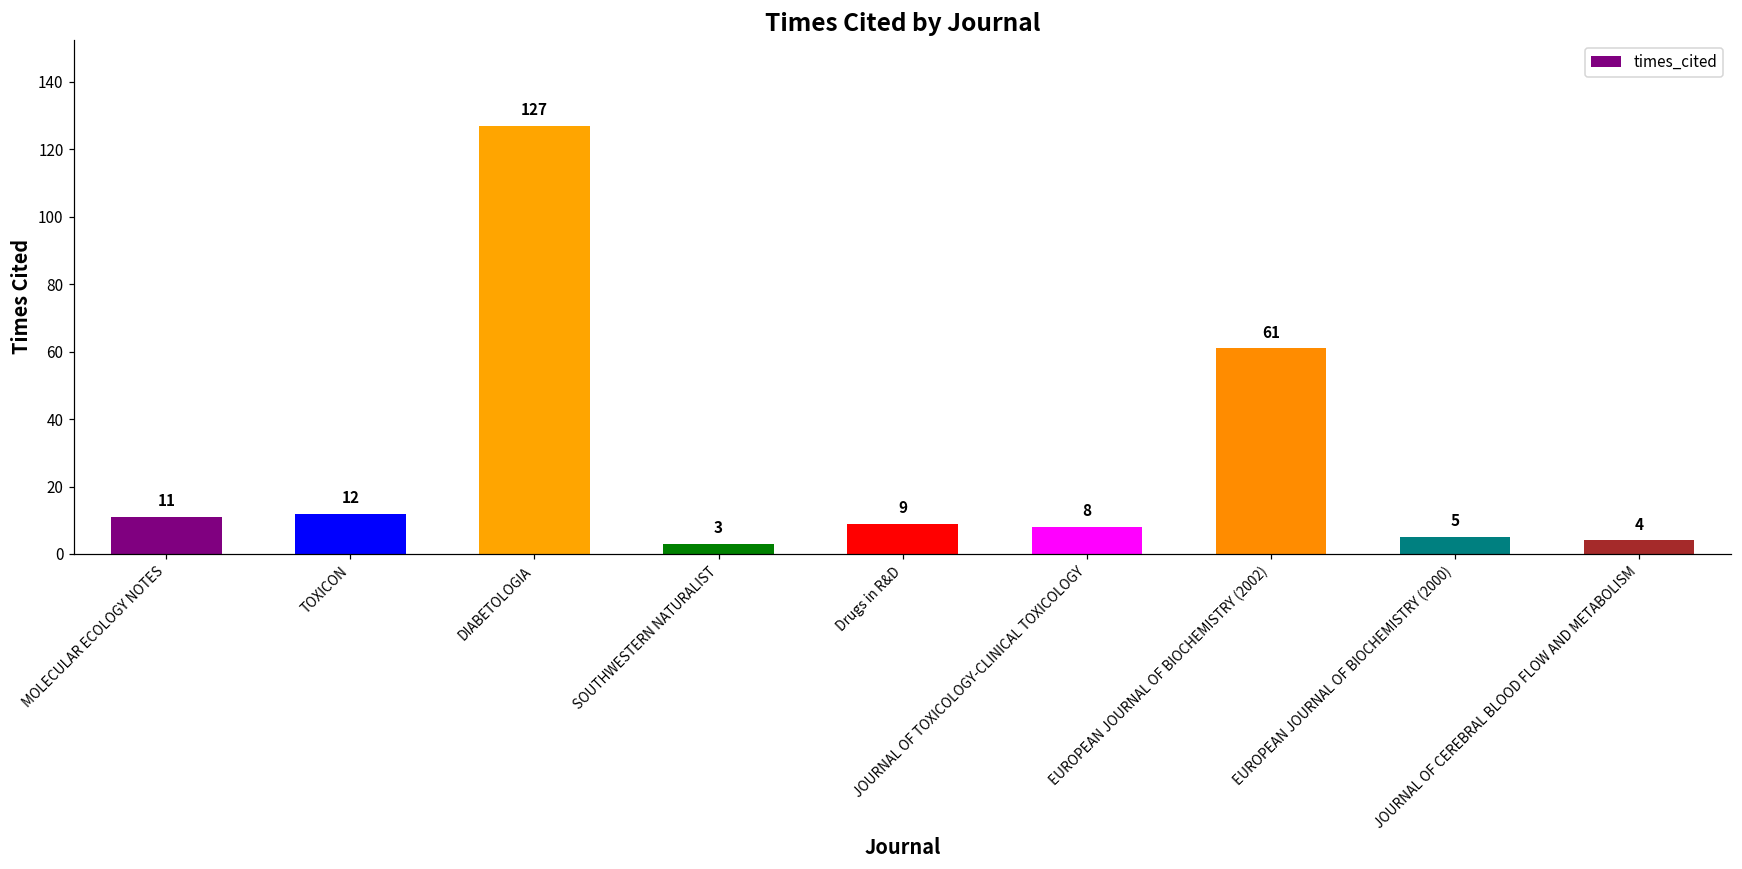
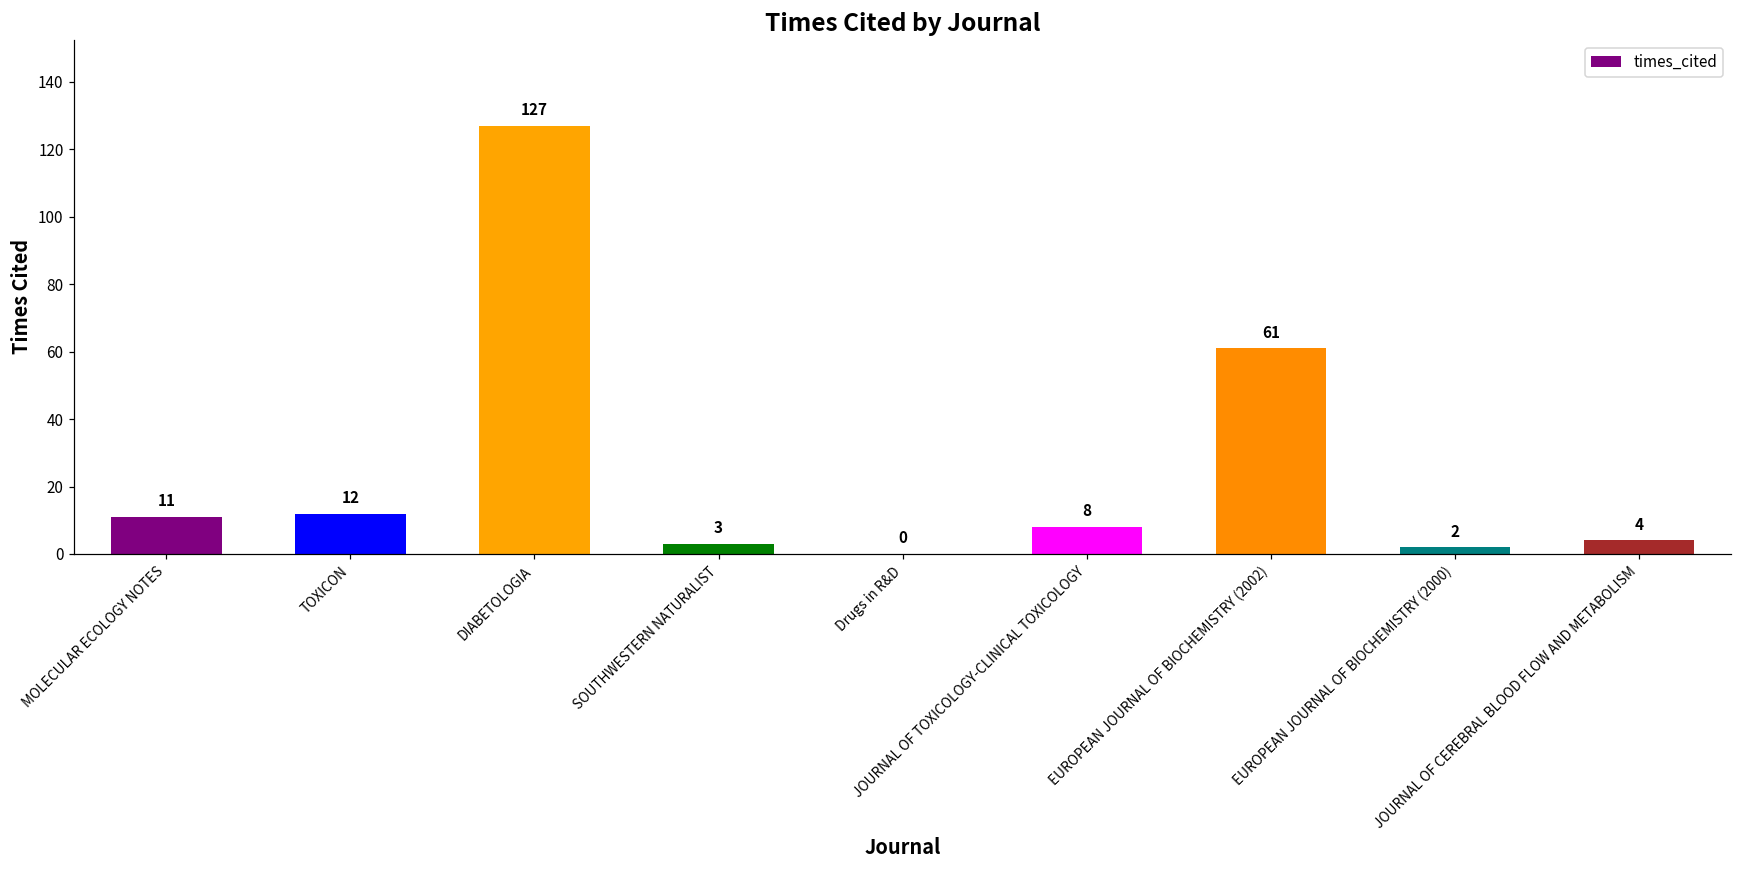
  {
    "MOLECULAR ECOLOGY NOTES": 11,
    "TOXICON": 12,
    "DIABETOLOGIA": 127,
    "SOUTHWESTERN NATURALIST": 3,
-   "Drugs in R&D": 9,
+   "Drugs in R&D": 0,
    "JOURNAL OF TOXICOLOGY-CLINICAL TOXICOLOGY": 8,
    "EUROPEAN JOURNAL OF BIOCHEMISTRY (2002)": 61,
-   "EUROPEAN JOURNAL OF BIOCHEMISTRY (2000)": 5,
+   "EUROPEAN JOURNAL OF BIOCHEMISTRY (2000)": 2,
    "JOURNAL OF CEREBRAL BLOOD FLOW AND METABOLISM": 4
  }
